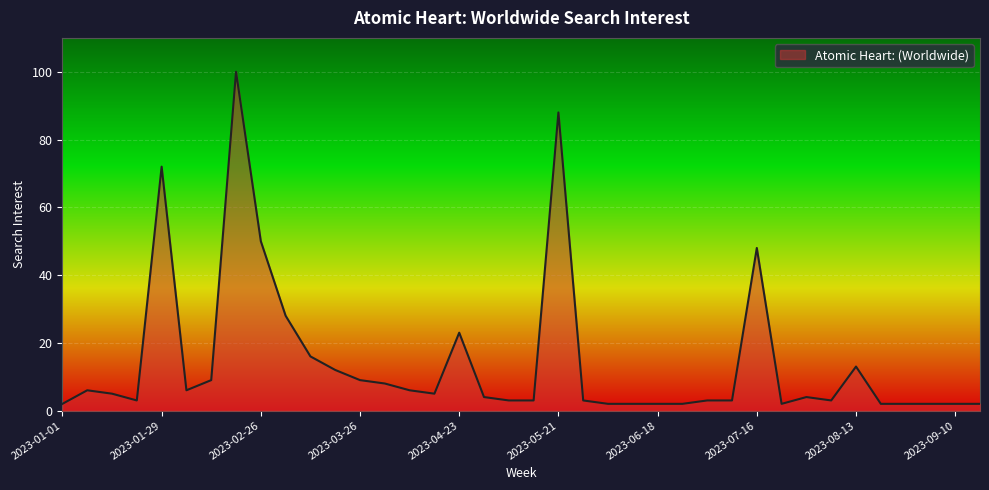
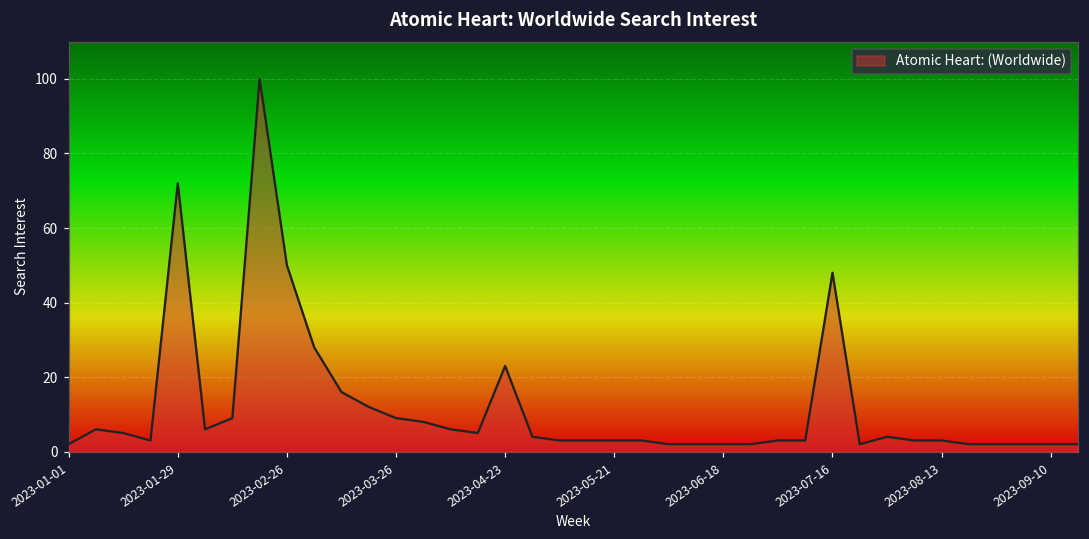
  {
    "2023-01-01": 2,
    "2023-01-29": 72,
    "2023-02-26": 50,
    "2023-03-26": 9,
    "2023-04-23": 23,
-   "2023-05-21": 88,
+   "2023-05-21": 3,
    "2023-06-18": 2,
    "2023-07-16": 48,
-   "2023-08-13": 13,
+   "2023-08-13": 3,
    "2023-09-10": 2
  }
